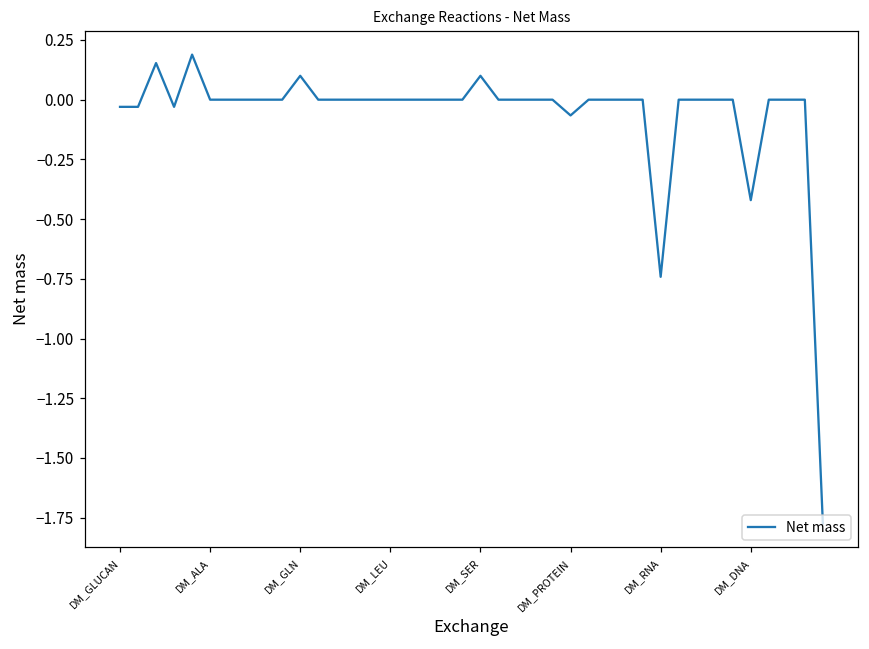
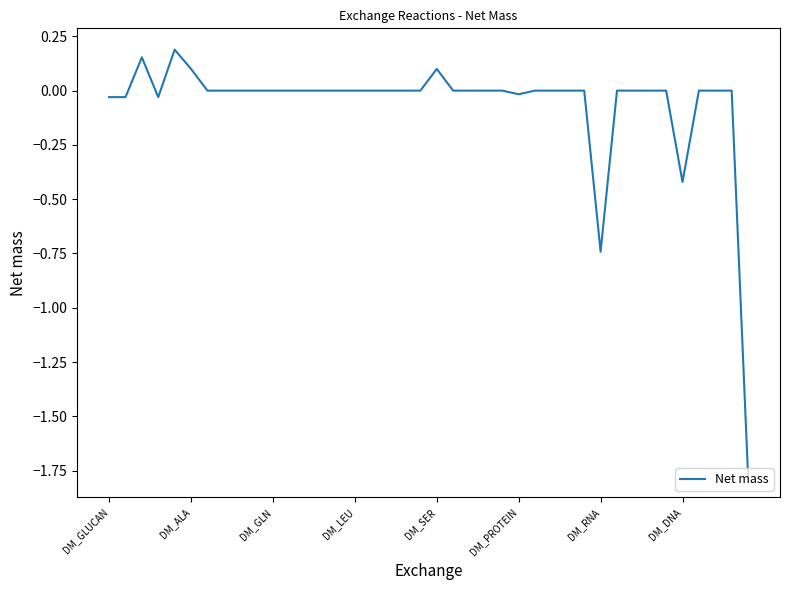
  {
    "DM_GLUCAN": -0.03,
-   "DM_ALA": 0.0,
-   "DM_GLN": 0.1,
+   "DM_ALA": 0.1,
+   "DM_GLN": 0.0,
    "DM_LEU": 0.00,
    "DM_SER": 0.10,
-   "DM_PROTEIN": -0.07,
+   "DM_PROTEIN": -0.02,
    "DM_RNA": -0.74,
    "DM_DNA": -0.42
  }
